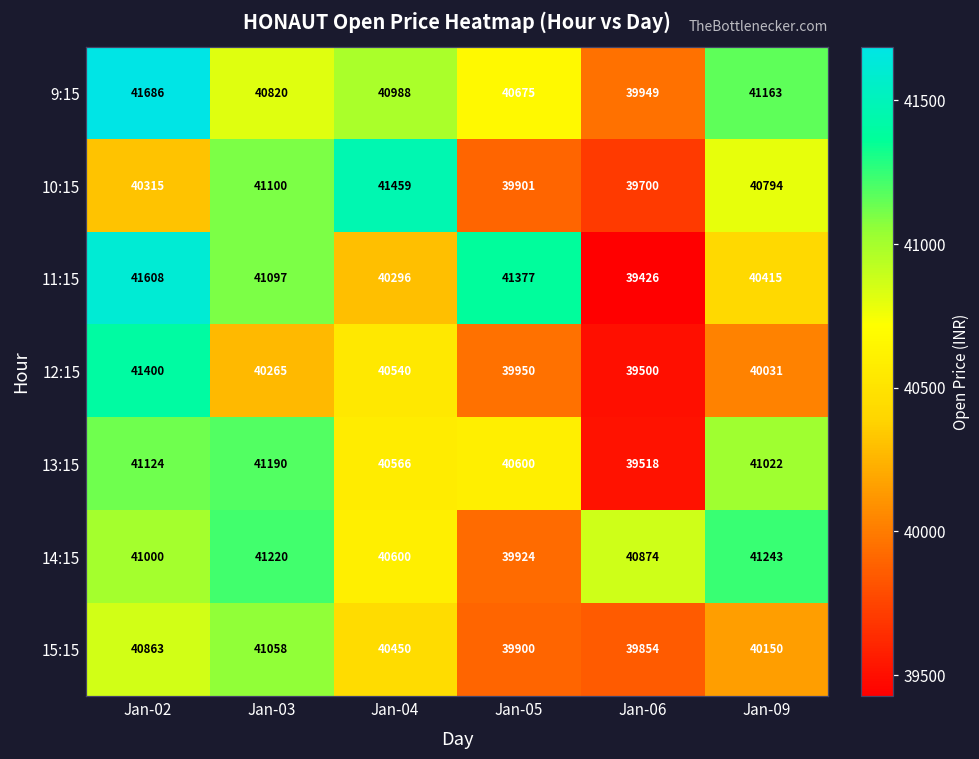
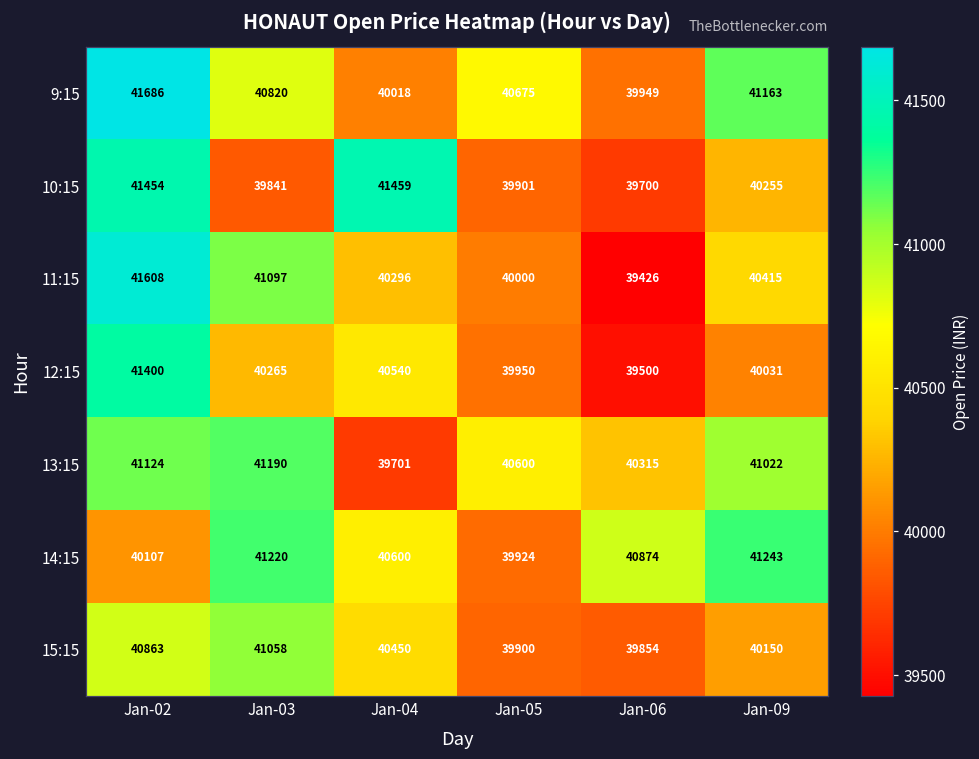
  {
    "9:15": {
      "Jan-02": 41686,
      "Jan-03": 40820,
-     "Jan-04": 40988,
+     "Jan-04": 40018,
      "Jan-05": 40675,
      "Jan-06": 39949,
      "Jan-09": 41163
    },
    "10:15": {
-     "Jan-02": 40315,
-     "Jan-03": 41100,
+     "Jan-02": 41454,
+     "Jan-03": 39841,
      "Jan-04": 41459,
      "Jan-05": 39901,
      "Jan-06": 39700,
-     "Jan-09": 40794
+     "Jan-09": 40255
    },
    "11:15": {
      "Jan-02": 41608,
      "Jan-03": 41097,
      "Jan-04": 40296,
-     "Jan-05": 41377,
+     "Jan-05": 40000,
      "Jan-06": 39426,
      "Jan-09": 40415
    },
    "12:15": {
      "Jan-02": 41400,
      "Jan-03": 40265,
      "Jan-04": 40540,
      "Jan-05": 39950,
      "Jan-06": 39500,
      "Jan-09": 40031
    },
    "13:15": {
      "Jan-02": 41124,
      "Jan-03": 41190,
-     "Jan-04": 40566,
+     "Jan-04": 39701,
      "Jan-05": 40600,
-     "Jan-06": 39518,
+     "Jan-06": 40315,
      "Jan-09": 41022
    },
    "14:15": {
-     "Jan-02": 41000,
+     "Jan-02": 40107,
      "Jan-03": 41220,
      "Jan-04": 40600,
      "Jan-05": 39924,
      "Jan-06": 40874,
      "Jan-09": 41243
    },
    "15:15": {
      "Jan-02": 40863,
      "Jan-03": 41058,
      "Jan-04": 40450,
      "Jan-05": 39900,
      "Jan-06": 39854,
      "Jan-09": 40150
    }
  }
